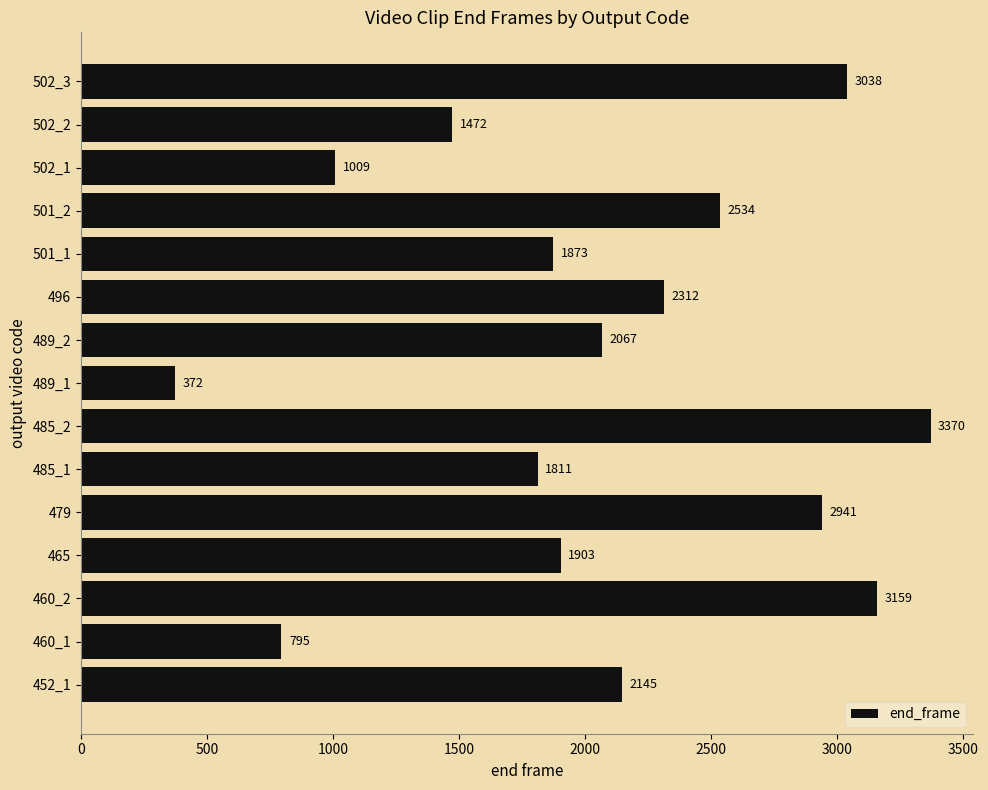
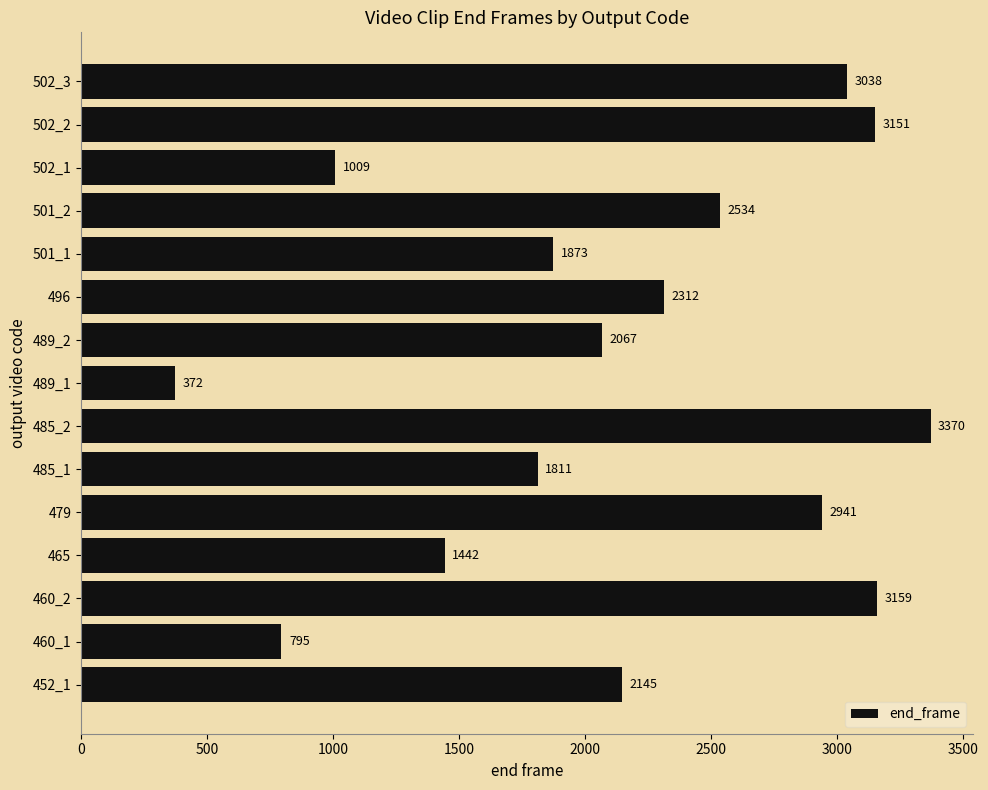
  {
    "502_3": 3038,
-   "502_2": 1472,
+   "502_2": 3151,
    "502_1": 1009,
    "501_2": 2534,
    "501_1": 1873,
    "496": 2312,
    "489_2": 2067,
    "489_1": 372,
    "485_2": 3370,
    "485_1": 1811,
    "479": 2941,
-   "465": 1903,
+   "465": 1442,
    "460_2": 3159,
    "460_1": 795,
    "452_1": 2145
  }
